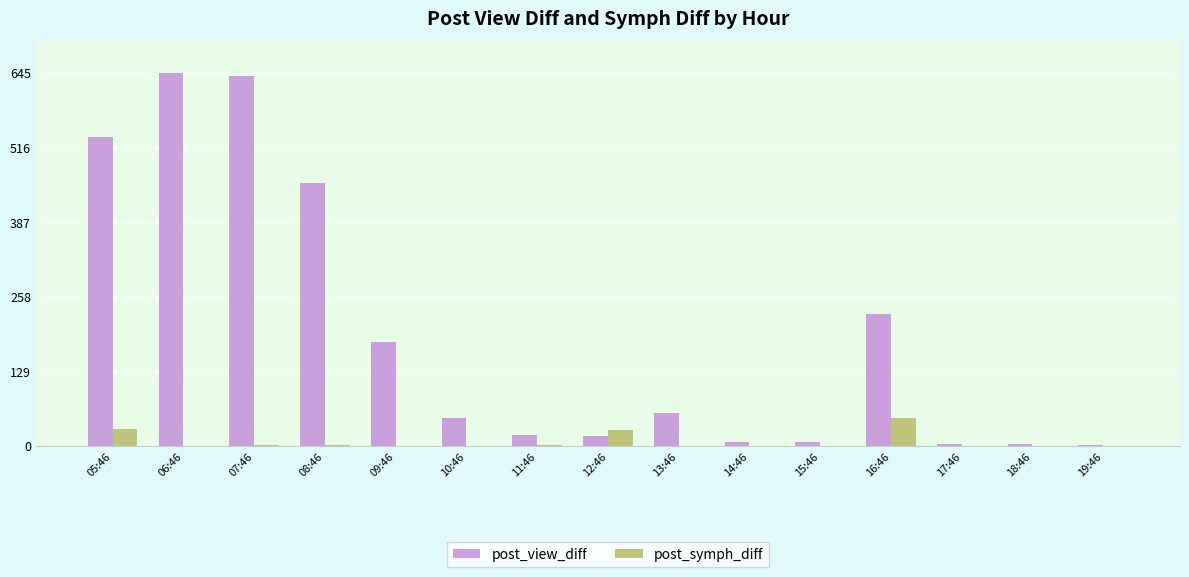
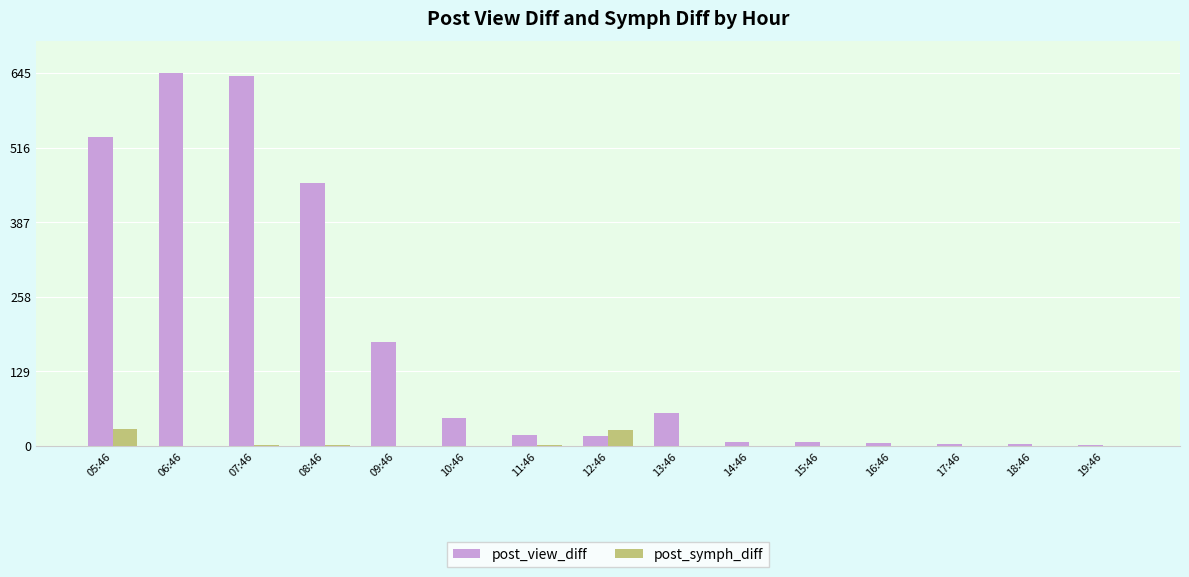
  {
    "post_view_diff": {
      "05:46": 540,
      "06:46": 650,
      "07:46": 640,
      "08:46": 450,
      "09:46": 180,
      "10:46": 50,
      "11:46": 20,
      "12:46": 20,
      "13:46": 60,
      "14:46": 10,
      "15:46": 10,
-     "16:46": 230
+     "16:46": 10
    },
    "post_symph_diff": {
      "05:46": 30,
      "06:46": 0,
      "09:46": 0,
      "10:46": 0,
      "12:46": 30,
      "13:46": 0,
      "14:46": 0,
      "15:46": 0,
-     "16:46": 50,
+     "16:46": 0,
      "17:46": 0,
      "18:46": 0,
      "19:46": 0
    }
  }
